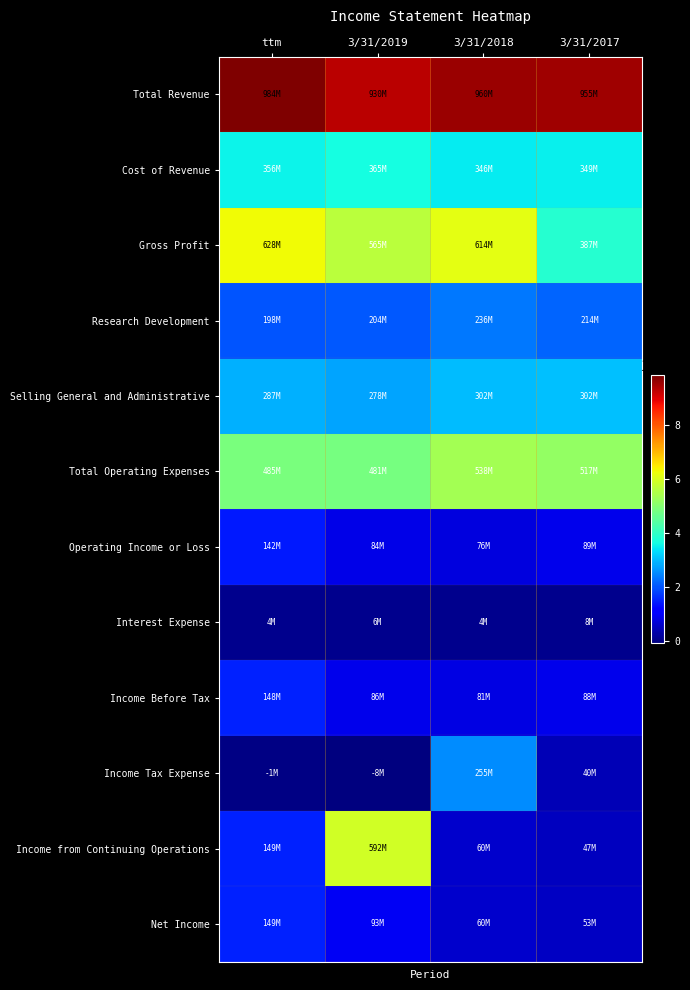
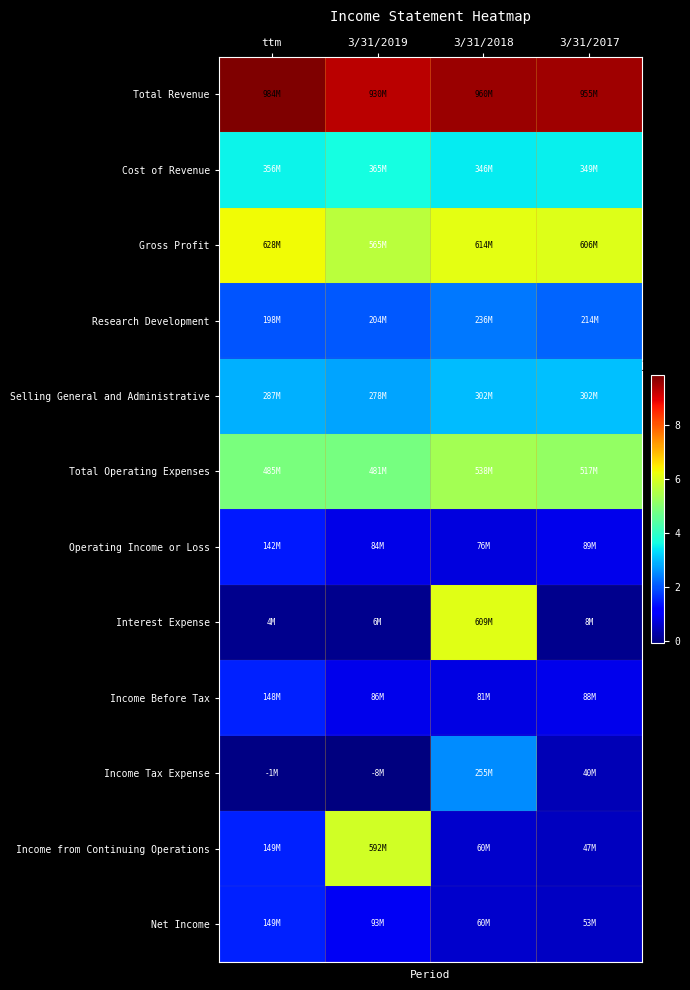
  {
    "Total Revenue": {
      "ttm": "984M",
      "3/31/2019": "930M",
      "3/31/2018": "960M",
      "3/31/2017": "955M"
    },
    "Cost of Revenue": {
      "ttm": "356M",
      "3/31/2019": "365M",
      "3/31/2018": "346M",
      "3/31/2017": "349M"
    },
    "Gross Profit": {
      "ttm": "628M",
      "3/31/2019": "565M",
      "3/31/2018": "614M",
-     "3/31/2017": "387M"
+     "3/31/2017": "606M"
    },
    "Research Development": {
      "ttm": "198M",
      "3/31/2019": "204M",
      "3/31/2018": "236M",
      "3/31/2017": "214M"
    },
    "Selling General and Administrative": {
      "ttm": "287M",
      "3/31/2019": "278M",
      "3/31/2018": "302M",
      "3/31/2017": "302M"
    },
    "Total Operating Expenses": {
      "ttm": "485M",
      "3/31/2019": "481M",
      "3/31/2018": "538M",
      "3/31/2017": "517M"
    },
    "Operating Income or Loss": {
      "ttm": "142M",
      "3/31/2019": "84M",
      "3/31/2018": "76M",
      "3/31/2017": "89M"
    },
    "Interest Expense": {
      "ttm": "4M",
      "3/31/2019": "6M",
-     "3/31/2018": "4M",
+     "3/31/2018": "609M",
      "3/31/2017": "8M"
    },
    "Income Before Tax": {
      "ttm": "148M",
      "3/31/2019": "86M",
      "3/31/2018": "81M",
      "3/31/2017": "88M"
    },
    "Income Tax Expense": {
      "ttm": "-1M",
      "3/31/2019": "-8M",
      "3/31/2018": "255M",
      "3/31/2017": "40M"
    },
    "Income from Continuing Operations": {
      "ttm": "149M",
      "3/31/2019": "592M",
      "3/31/2018": "60M",
      "3/31/2017": "47M"
    },
    "Net Income": {
      "ttm": "149M",
      "3/31/2019": "93M",
      "3/31/2018": "60M",
      "3/31/2017": "53M"
    }
  }
